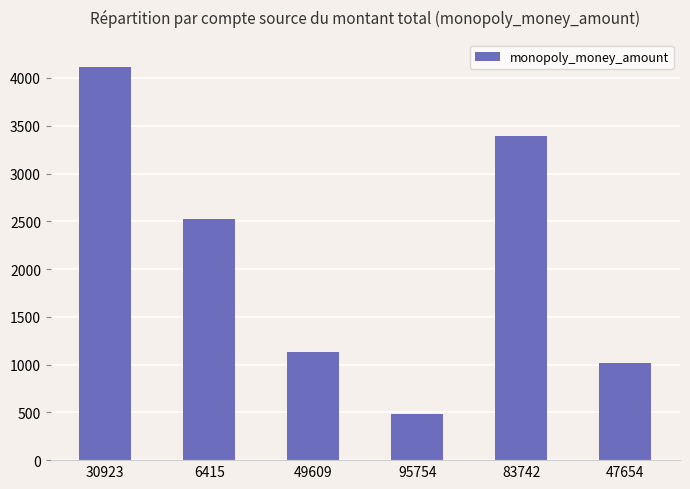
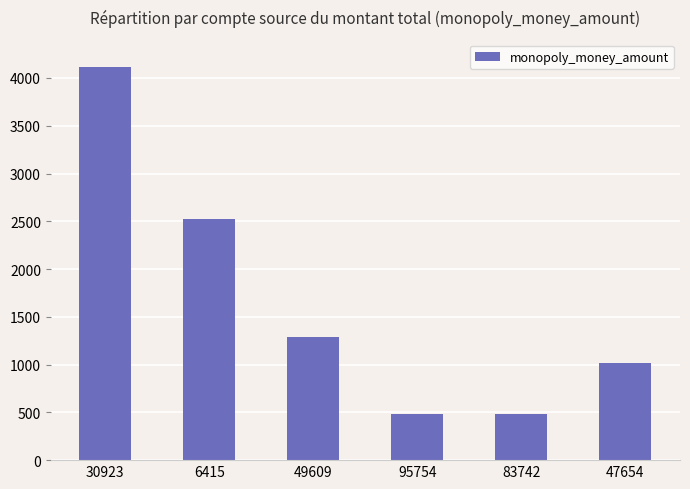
  {
    "30923": 4100,
    "6415": 2500,
-   "49609": 1100,
+   "49609": 1300,
    "95754": 500,
-   "83742": 3400,
+   "83742": 500,
    "47654": 1000
  }
